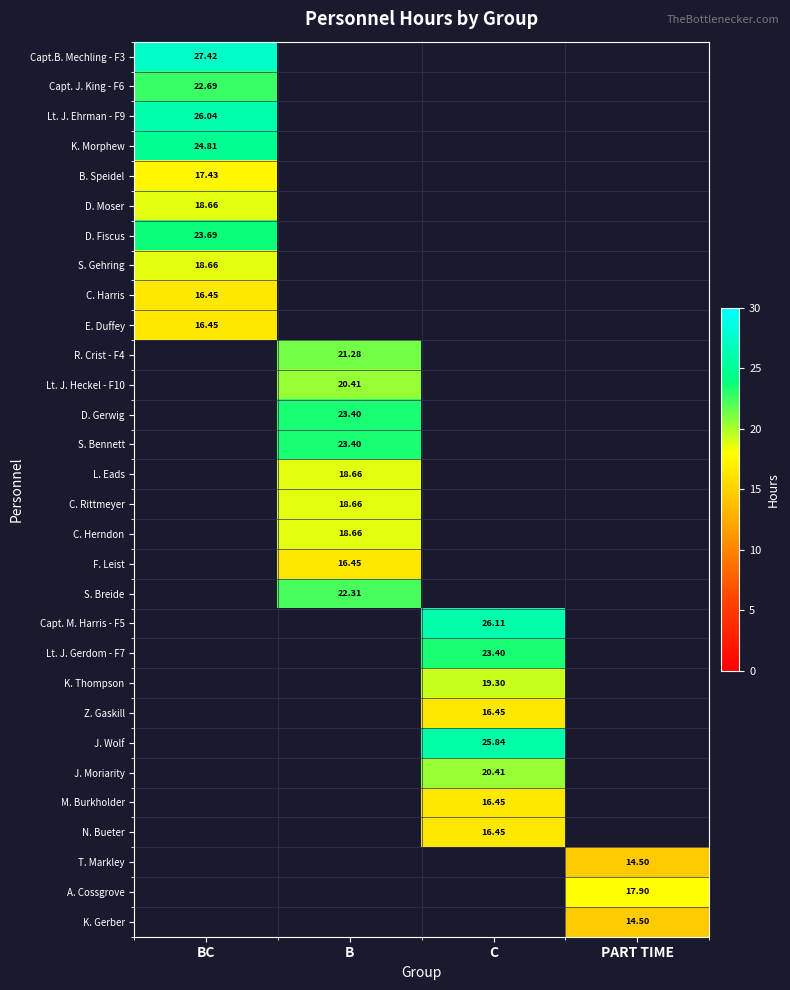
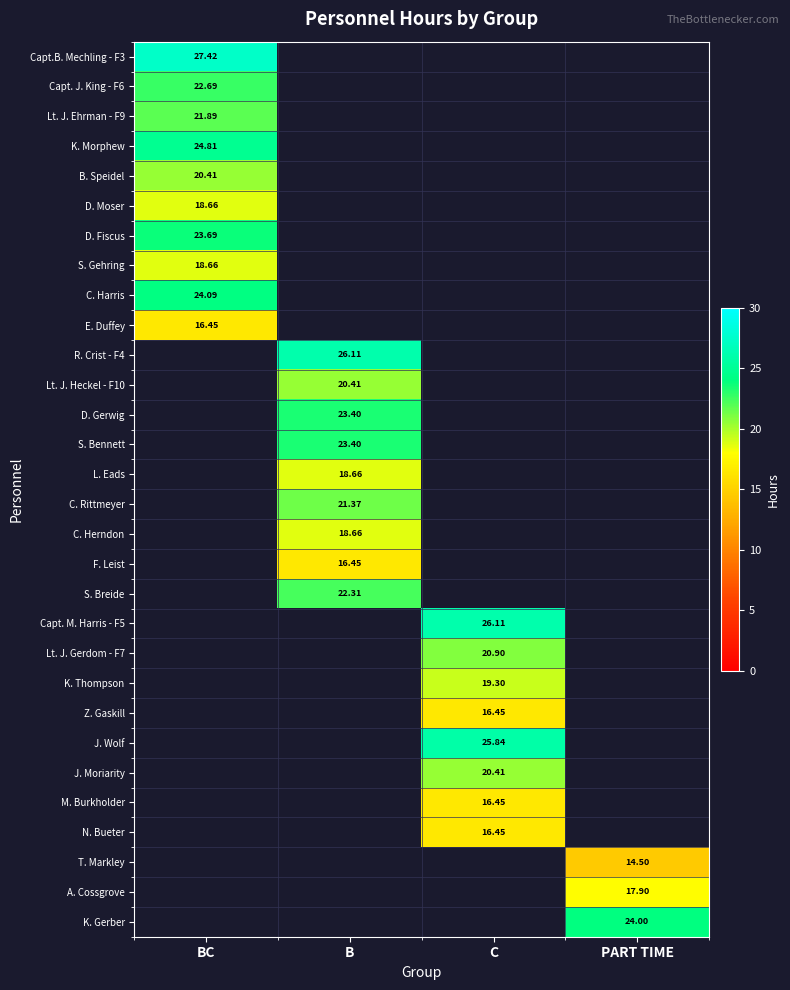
  {
    "Capt.B. Mechling - F3": {
      "BC": 27.42
    },
    "Capt. J. King - F6": {
      "BC": 22.69
    },
    "Lt. J. Ehrman - F9": {
-     "BC": 26.04
+     "BC": 21.89
    },
    "K. Morphew": {
      "BC": 24.81
    },
    "B. Speidel": {
-     "BC": 17.43
+     "BC": 20.41
    },
    "D. Moser": {
      "BC": 18.66
    },
    "D. Fiscus": {
      "BC": 23.69
    },
    "S. Gehring": {
      "BC": 18.66
    },
    "C. Harris": {
-     "BC": 16.45
+     "BC": 24.09
    },
    "E. Duffey": {
      "BC": 16.45
    },
    "R. Crist - F4": {
-     "B": 21.28
+     "B": 26.11
    },
    "Lt. J. Heckel - F10": {
      "B": 20.41
    },
    "D. Gerwig": {
      "B": 23.40
    },
    "S. Bennett": {
      "B": 23.40
    },
    "L. Eads": {
      "B": 18.66
    },
    "C. Rittmeyer": {
-     "B": 18.66
+     "B": 21.37
    },
    "C. Herndon": {
      "B": 18.66
    },
    "F. Leist": {
      "B": 16.45
    },
    "S. Breide": {
      "B": 22.31
    },
    "Capt. M. Harris - F5": {
      "C": 26.11
    },
    "Lt. J. Gerdom - F7": {
-     "C": 23.40
+     "C": 20.90
    },
    "K. Thompson": {
      "C": 19.30
    },
    "Z. Gaskill": {
      "C": 16.45
    },
    "J. Wolf": {
      "C": 25.84
    },
    "J. Moriarity": {
      "C": 20.41
    },
    "M. Burkholder": {
      "C": 16.45
    },
    "N. Bueter": {
      "C": 16.45
    },
    "T. Markley": {
      "PART TIME": 14.50
    },
    "A. Cossgrove": {
      "PART TIME": 17.90
    },
    "K. Gerber": {
-     "PART TIME": 14.50
+     "PART TIME": 24.00
    }
  }
